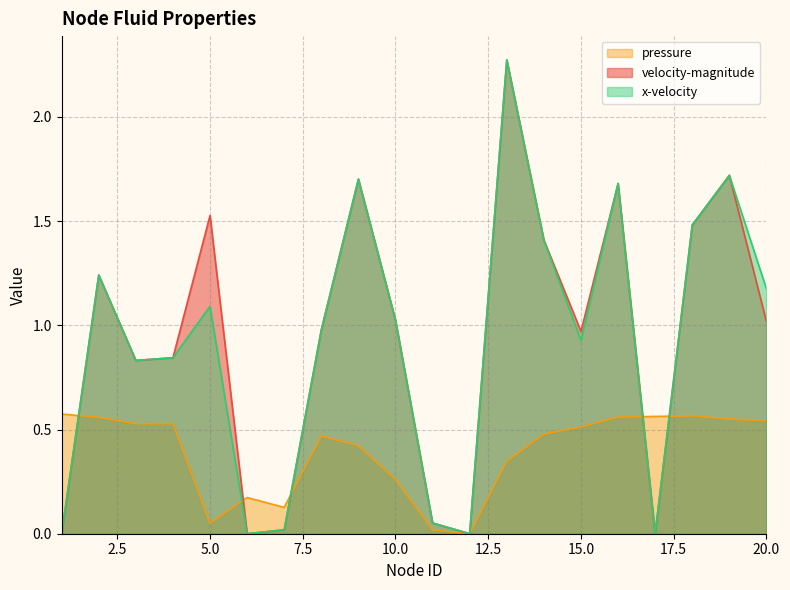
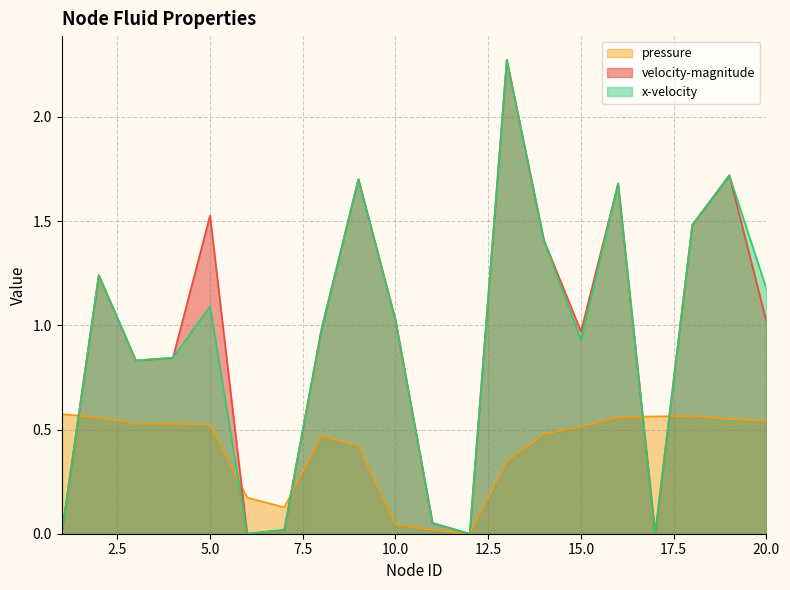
  {
    "pressure": {
-     "5.0": 0.05,
-     "10.0": 0.26,
+     "5.0": 0.52,
+     "10.0": 0.05,
      "15.0": 0.51,
      "20.0": 0.54
    },
    "velocity-magnitude": {
      "5.0": 1.53,
      "15.0": 0.97,
      "20.0": 1.02
    },
    "x-velocity": {
      "5.0": 1.09,
      "15.0": 0.93,
      "20.0": 1.18
    }
  }
